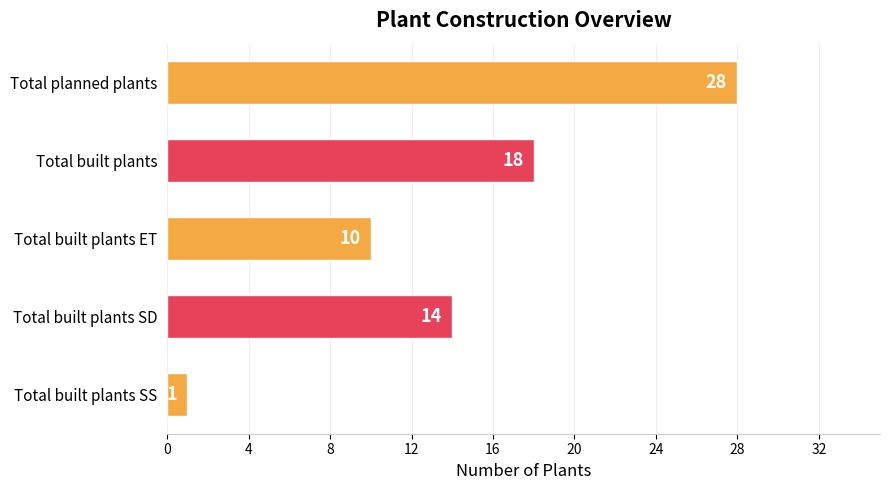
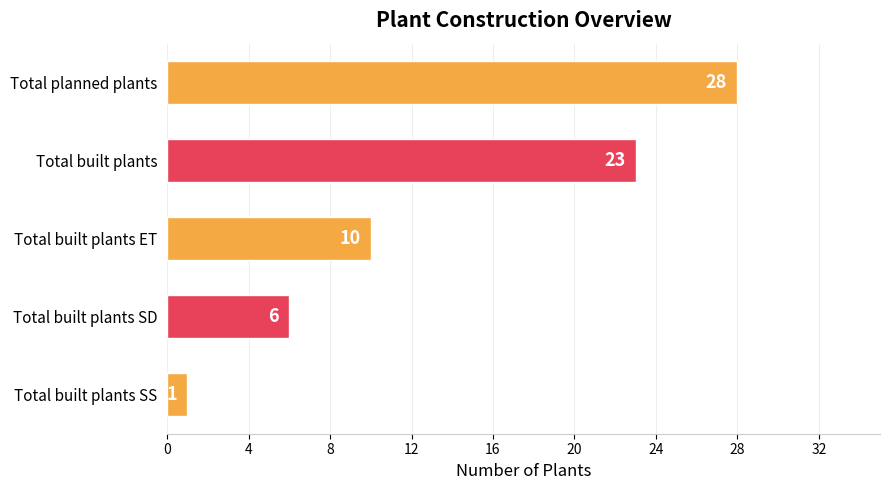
  {
    "Total planned plants": 28,
-   "Total built plants": 18,
+   "Total built plants": 23,
    "Total built plants ET": 10,
-   "Total built plants SD": 14,
+   "Total built plants SD": 6,
    "Total built plants SS": 1
  }
